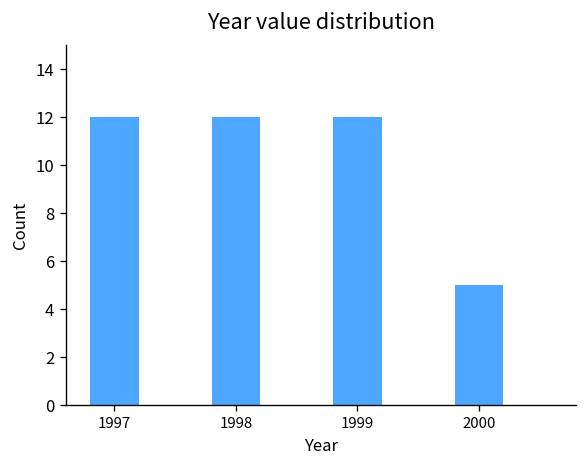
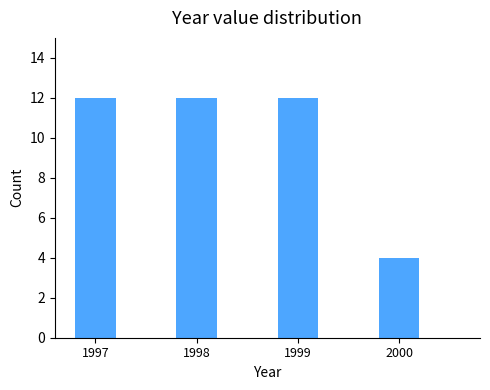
  {
    "1997": 12,
    "1998": 12,
    "1999": 12,
-   "2000": 5
+   "2000": 4
  }
